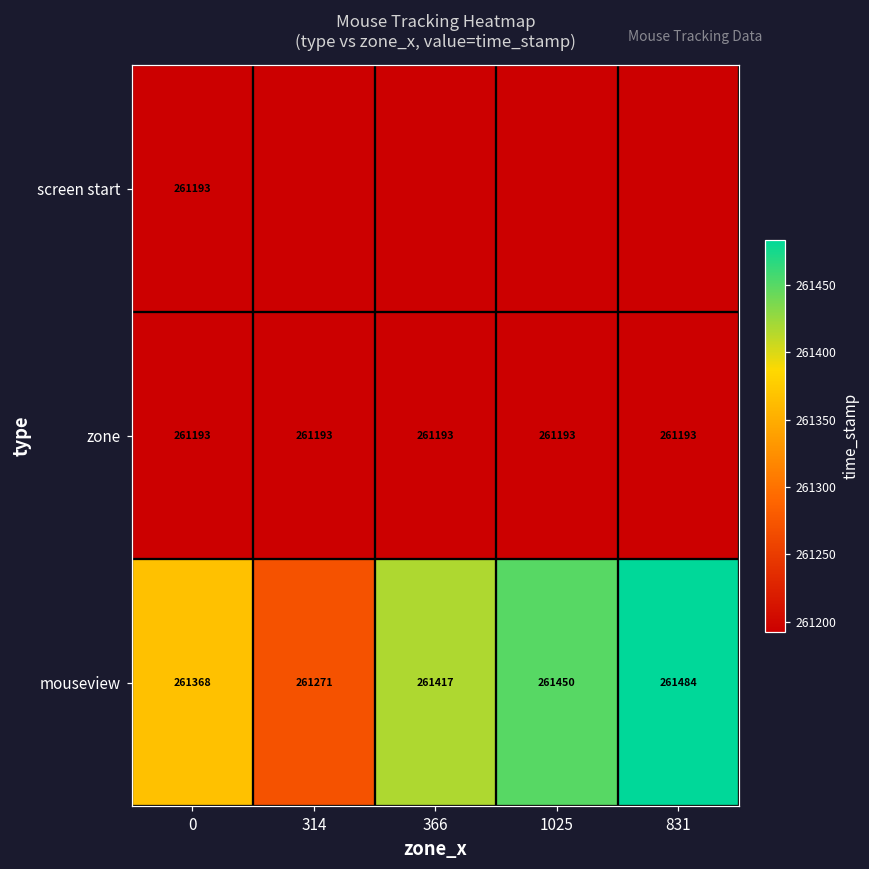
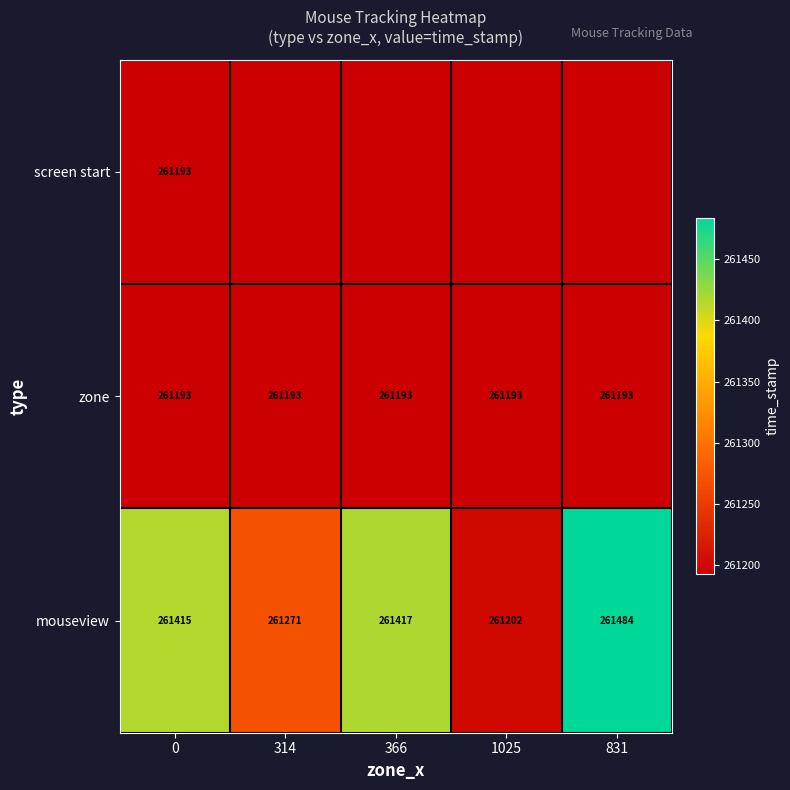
  {
    "screen start": {
      "0": 261193
    },
    "zone": {
      "0": 261193,
      "314": 261193,
      "366": 261193,
      "1025": 261193,
      "831": 261193
    },
    "mouseview": {
-     "0": 261368,
+     "0": 261415,
      "314": 261271,
      "366": 261417,
-     "1025": 261450,
+     "1025": 261202,
      "831": 261484
    }
  }
